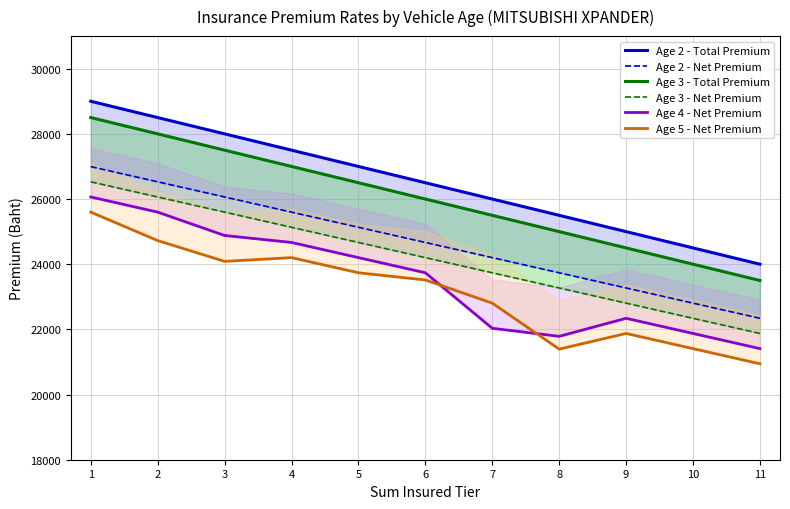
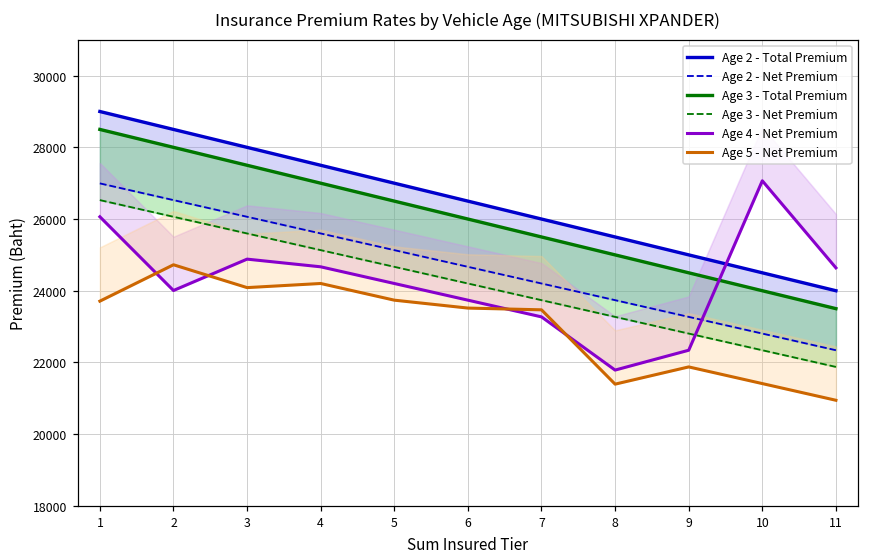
  {
    "Age 4 - Net Premium": {
      "1": 26100,
-     "2": 25600,
+     "2": 24000,
      "3": 24900,
      "4": 24700,
      "5": 24200,
      "6": 23700,
-     "7": 22000,
+     "7": 23300,
      "8": 21800,
      "9": 22300,
-     "10": 21900,
-     "11": 21400
+     "10": 27100,
+     "11": 24600
    },
    "Age 5 - Net Premium": {
-     "1": 25600,
+     "1": 23700,
      "2": 24700,
      "3": 24100,
      "4": 24200,
      "5": 23700,
      "6": 23500,
-     "7": 22800,
+     "7": 23500,
      "8": 21400,
      "9": 21900,
      "10": 21400,
      "11": 20900
    }
  }
